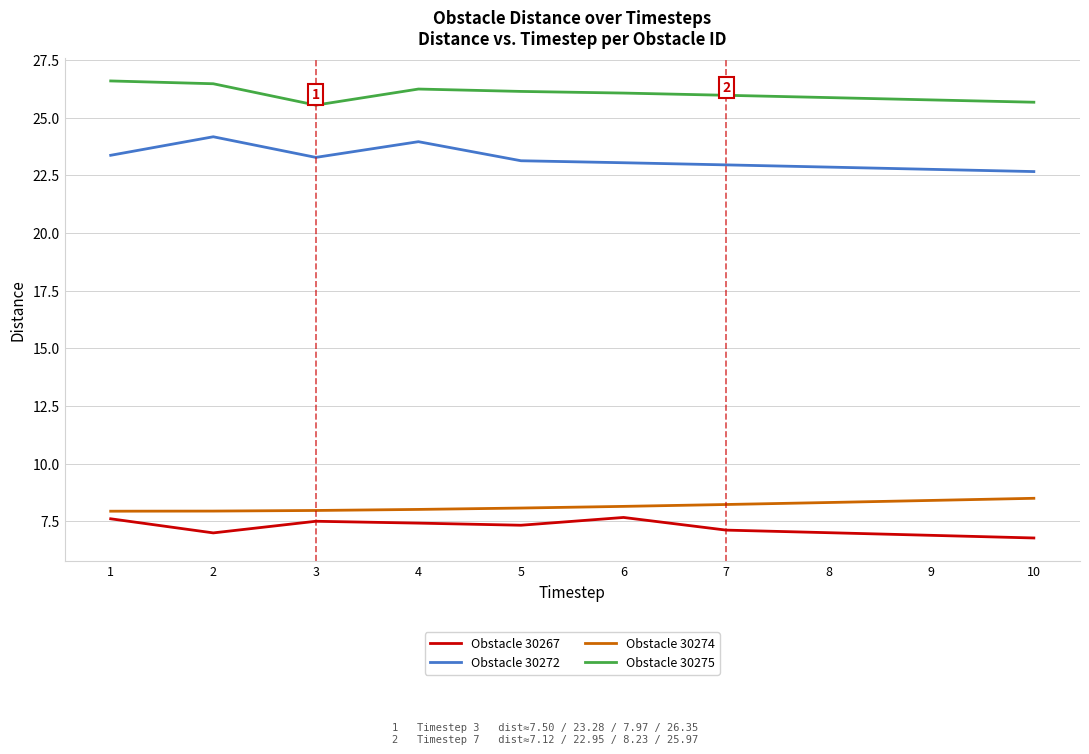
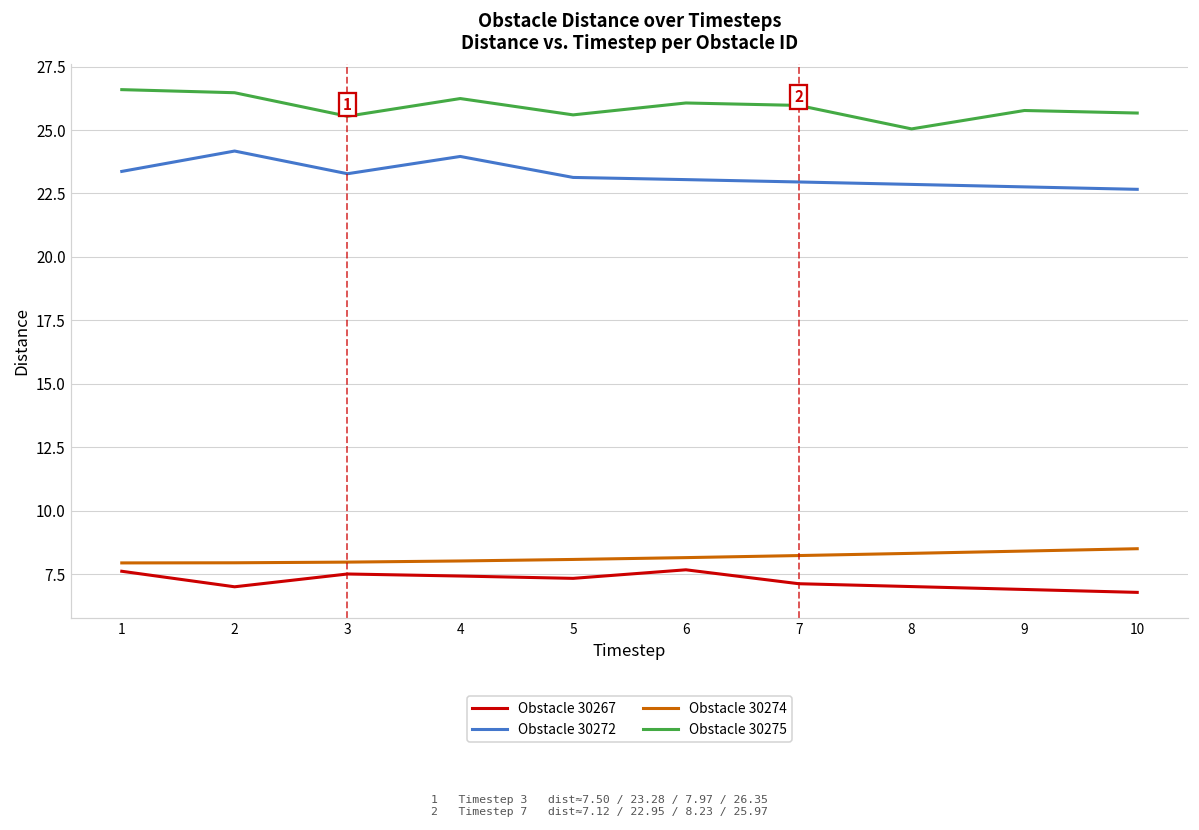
  {
    "Obstacle 30267": {
      "1": 7.6,
      "2": 7.0,
      "3": 7.5,
      "4": 7.4,
      "5": 7.3,
      "6": 7.7,
      "7": 7.1,
      "8": 7.0,
      "9": 6.9,
      "10": 6.8
    },
    "Obstacle 30272": {
      "1": 23.4,
      "2": 24.2,
      "3": 23.3,
      "4": 24.0,
      "5": 23.1,
      "6": 23.0,
      "7": 23.0,
      "8": 22.9,
      "9": 22.8,
      "10": 22.7
    },
    "Obstacle 30274": {
      "1": 7.9,
      "2": 7.9,
      "3": 8.0,
      "4": 8.0,
      "5": 8.1,
      "6": 8.1,
      "7": 8.2,
      "8": 8.3,
      "9": 8.4,
      "10": 8.5
    },
    "Obstacle 30275": {
      "1": 26.6,
      "2": 26.5,
      "4": 26.2,
-     "5": 26.1,
+     "5": 25.6,
      "6": 26.1,
-     "8": 25.9,
+     "8": 25.0,
      "9": 25.8,
      "10": 25.7
    }
  }
